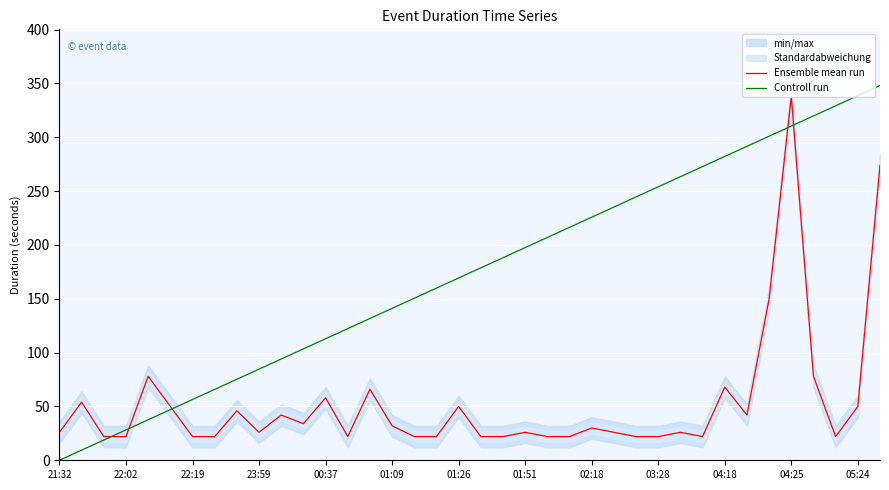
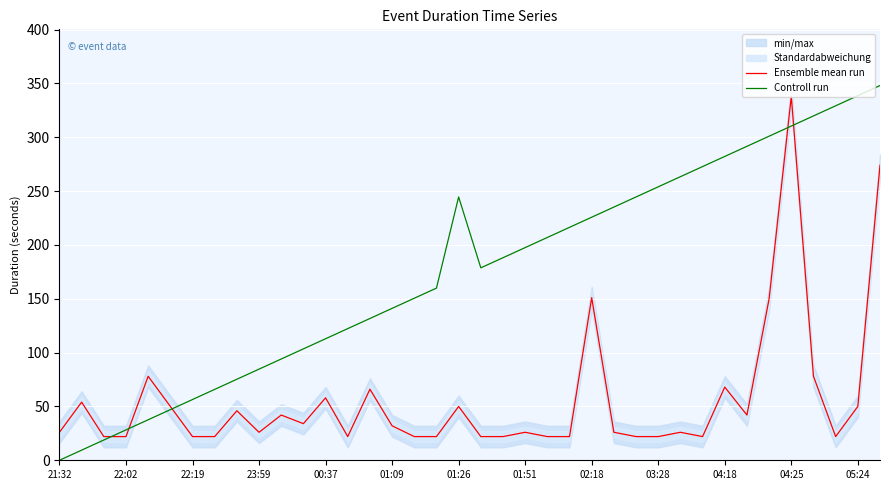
  {
    "Ensemble mean run": {
      "21:32": 26,
      "22:02": 22,
      "22:19": 22,
      "23:59": 26,
      "00:37": 58,
      "01:09": 32,
      "01:26": 50,
      "01:51": 26,
-     "02:18": 30,
+     "02:18": 151,
      "03:28": 22,
      "04:18": 68,
      "05:24": 50
    },
    "Controll run": {
      "21:32": 0,
      "22:19": 56,
      "23:59": 85,
      "00:37": 113,
      "01:09": 141,
-     "01:26": 169,
+     "01:26": 245,
      "01:51": 198,
      "02:18": 226,
      "03:28": 254,
      "04:18": 282,
      "04:25": 310
    }
  }
